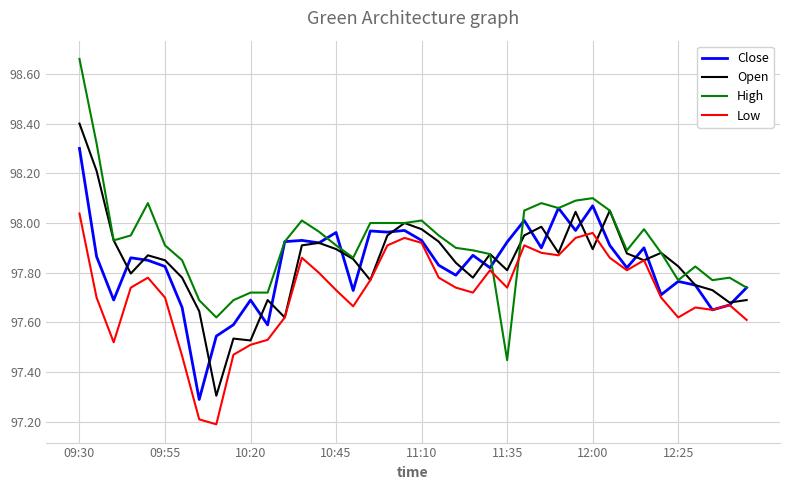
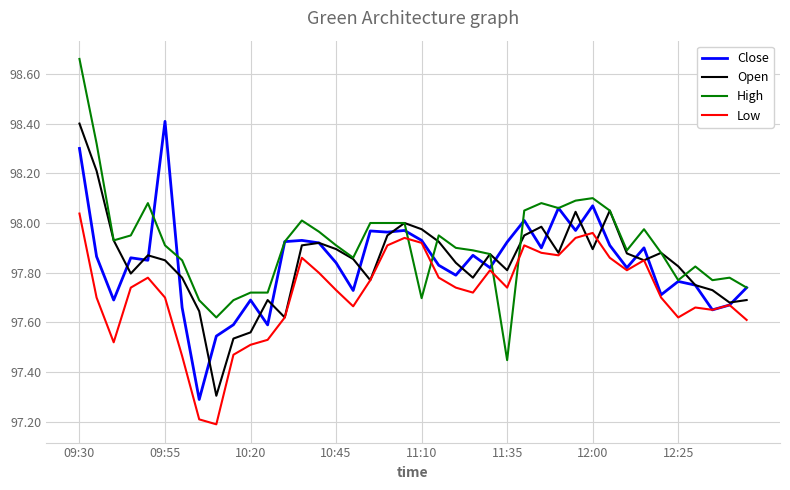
  {
    "Close": {
      "09:30": 98.30,
-     "09:55": 97.82,
+     "09:55": 98.41,
      "10:20": 97.69,
-     "10:45": 97.96,
+     "10:45": 97.84,
      "11:35": 97.92,
      "12:00": 98.07
    },
    "Open": {
      "09:30": 98.40,
      "09:55": 97.85,
-     "10:20": 97.53,
+     "10:20": 97.56,
      "10:45": 97.89,
      "11:10": 97.97,
      "11:35": 97.81,
      "12:00": 97.89,
      "12:25": 97.83
    },
    "High": {
      "09:30": 98.66,
      "09:55": 97.91,
      "10:20": 97.72,
      "10:45": 97.91,
-     "11:10": 98.01,
+     "11:10": 97.70,
      "11:35": 97.45,
      "12:00": 98.10
    },
    "Low": {
      "09:30": 98.04,
      "09:55": 97.70,
      "10:20": 97.51,
      "10:45": 97.73,
      "11:35": 97.74,
      "12:00": 97.96,
      "12:25": 97.62
    }
  }
